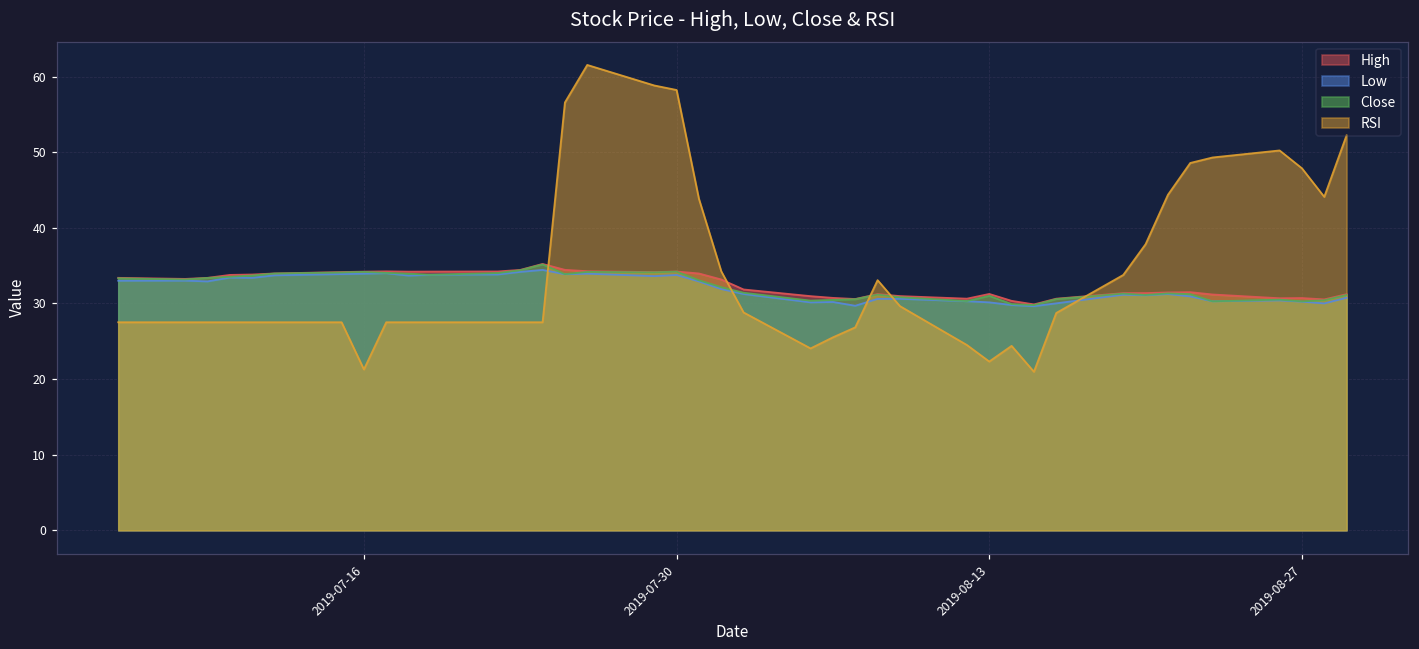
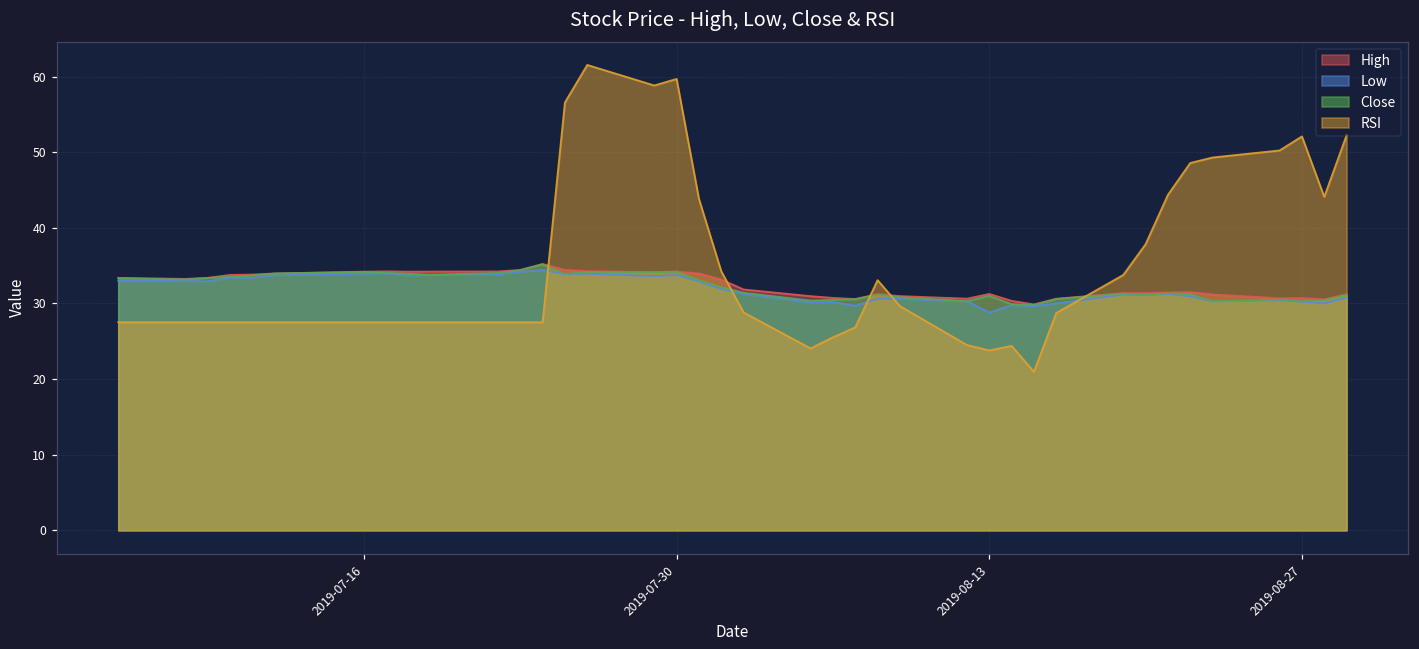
  {
    "High": {
      "2019-08-27": 31
    },
    "Low": {
      "2019-07-30": 34,
-     "2019-08-13": 30
+     "2019-08-13": 29
    },
    "RSI": {
-     "2019-07-16": 21,
-     "2019-07-30": 58,
-     "2019-08-13": 22,
-     "2019-08-27": 48
+     "2019-07-16": 28,
+     "2019-07-30": 60,
+     "2019-08-13": 24,
+     "2019-08-27": 52
    }
  }
